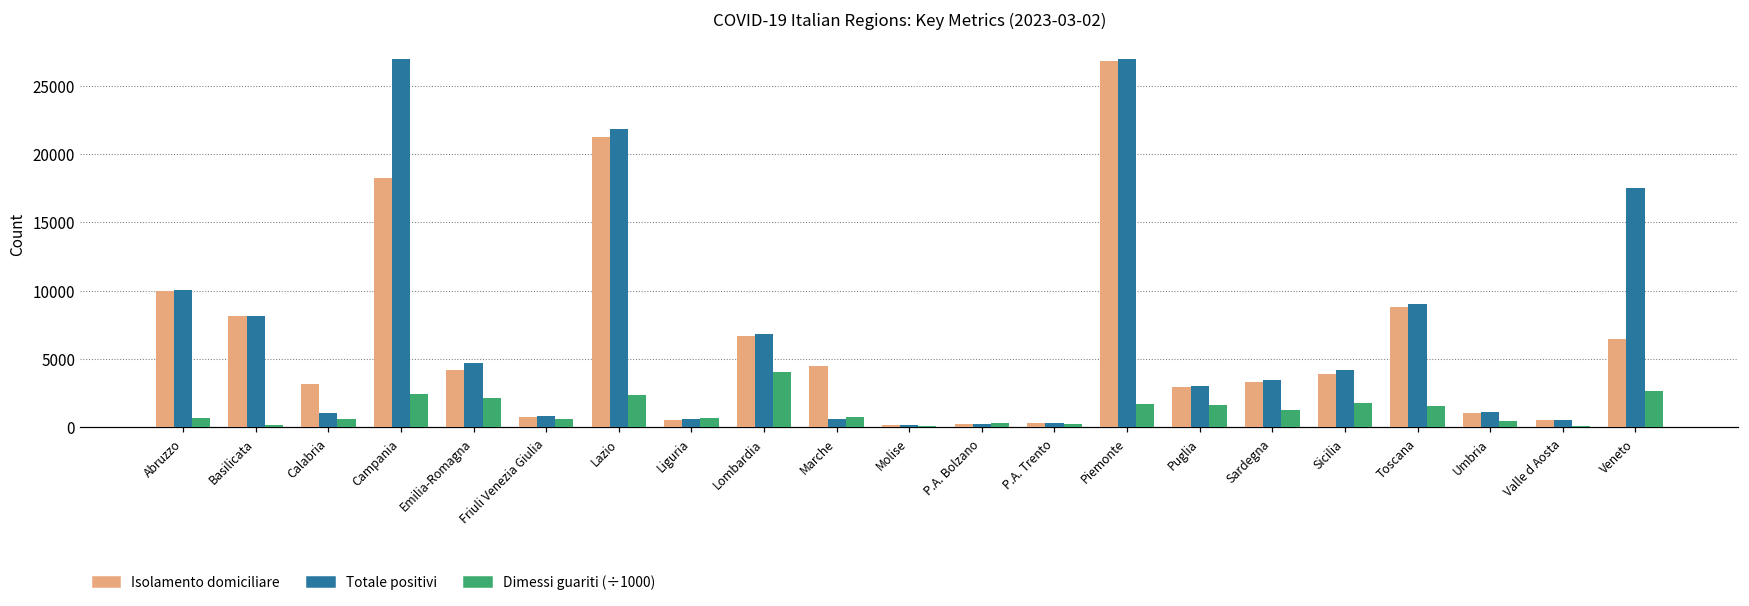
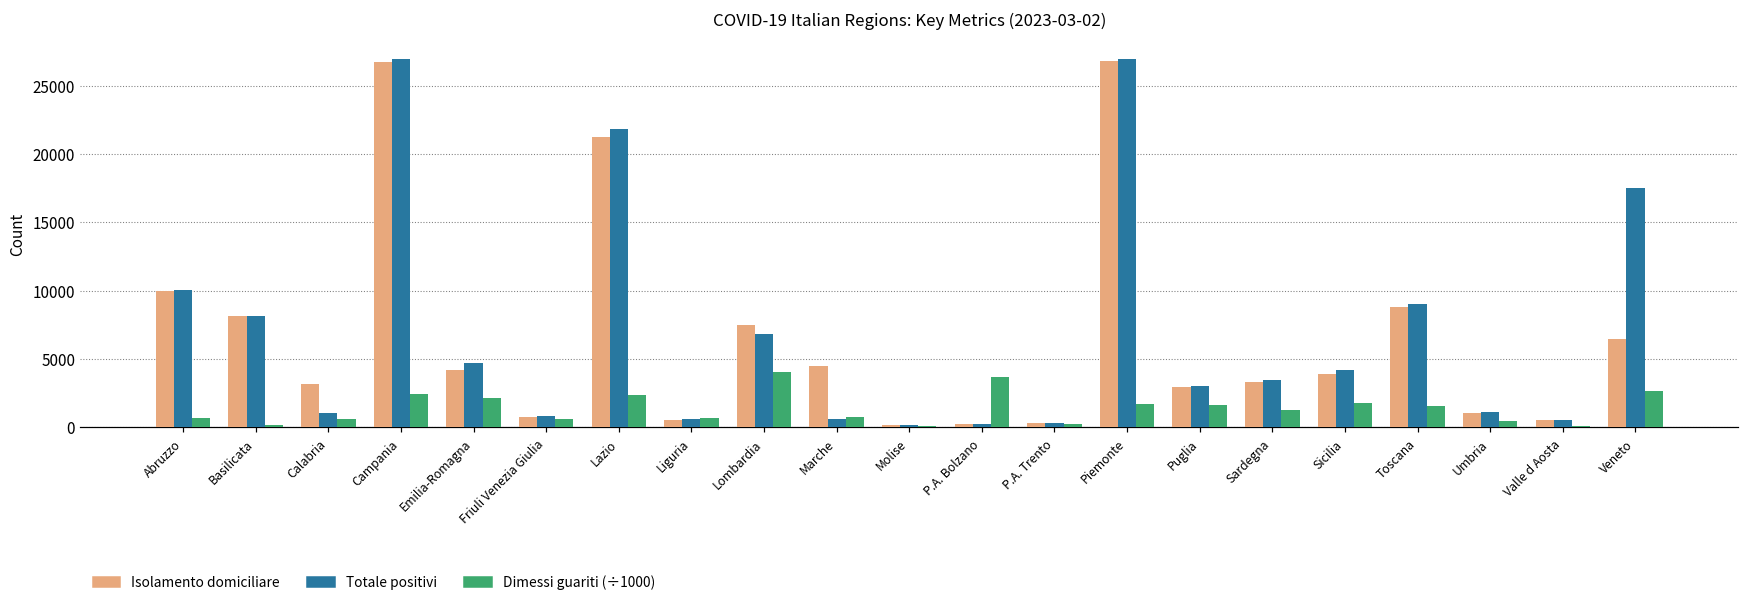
  {
    "Isolamento domiciliare": {
      "Abruzzo": 9900,
      "Basilicata": 8100,
      "Calabria": 3200,
-     "Campania": 18300,
+     "Campania": 26700,
      "Emilia-Romagna": 4200,
      "Friuli Venezia Giulia": 700,
      "Lazio": 21200,
      "Liguria": 500,
-     "Lombardia": 6700,
+     "Lombardia": 7500,
      "Marche": 4400,
      "P.A. Bolzano": 200,
      "P.A. Trento": 300,
      "Piemonte": 26800,
      "Puglia": 2900,
      "Sardegna": 3300,
      "Sicilia": 3900,
      "Toscana": 8800,
      "Umbria": 1000,
      "Valle d Aosta": 500,
      "Veneto": 6400
    },
    "Totale positivi": {
      "Abruzzo": 10000,
      "Basilicata": 8200,
      "Calabria": 1000,
      "Campania": 27000,
      "Emilia-Romagna": 4700,
      "Friuli Venezia Giulia": 800,
      "Lazio": 21800,
      "Liguria": 600,
      "Lombardia": 6900,
      "Marche": 600,
      "P.A. Bolzano": 300,
      "P.A. Trento": 300,
      "Piemonte": 27000,
      "Puglia": 3000,
      "Sardegna": 3500,
      "Sicilia": 4200,
      "Toscana": 9000,
      "Umbria": 1100,
      "Valle d Aosta": 500,
      "Veneto": 17500
    },
    "Dimessi guariti (÷1000)": {
      "Abruzzo": 600,
      "Calabria": 600,
      "Campania": 2400,
      "Emilia-Romagna": 2100,
      "Friuli Venezia Giulia": 600,
      "Lazio": 2400,
      "Liguria": 700,
      "Lombardia": 4100,
      "Marche": 700,
-     "P.A. Bolzano": 300,
+     "P.A. Bolzano": 3700,
      "P.A. Trento": 200,
      "Piemonte": 1700,
      "Puglia": 1600,
      "Sardegna": 1300,
      "Sicilia": 1800,
      "Toscana": 1600,
      "Umbria": 400,
      "Veneto": 2700
    }
  }
